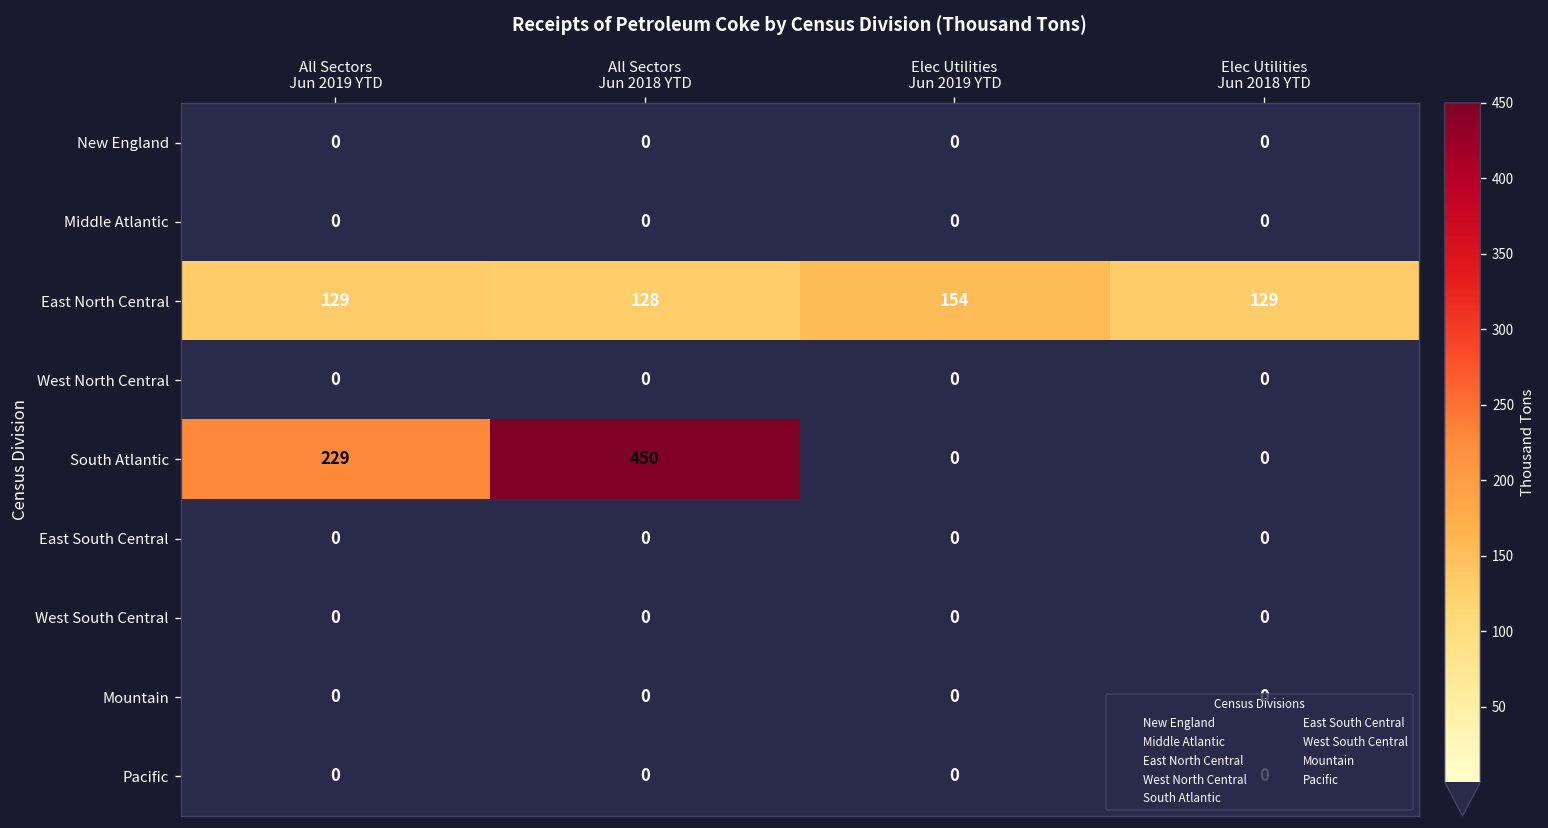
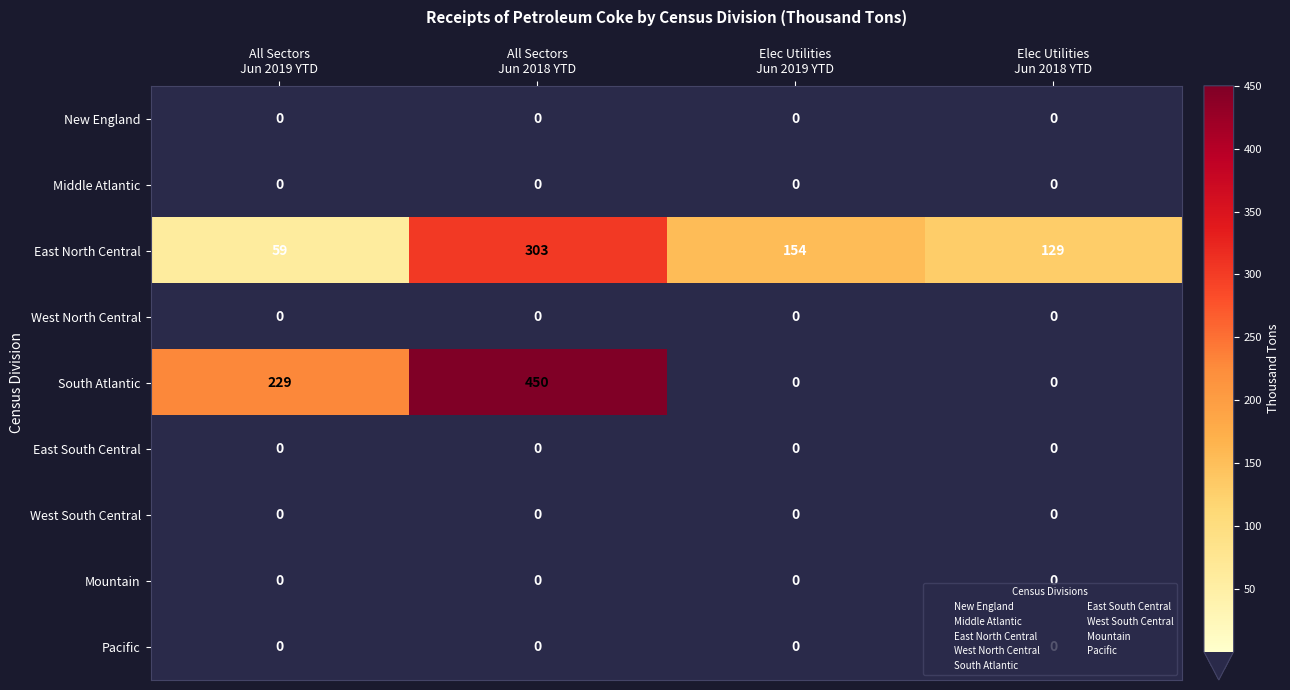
  {
    "New England": {
      "All Sectors Jun 2019 YTD": 0,
      "All Sectors Jun 2018 YTD": 0,
      "Elec Utilities Jun 2019 YTD": 0,
      "Elec Utilities Jun 2018 YTD": 0
    },
    "Middle Atlantic": {
      "All Sectors Jun 2019 YTD": 0,
      "All Sectors Jun 2018 YTD": 0,
      "Elec Utilities Jun 2019 YTD": 0,
      "Elec Utilities Jun 2018 YTD": 0
    },
    "East North Central": {
-     "All Sectors Jun 2019 YTD": 129,
-     "All Sectors Jun 2018 YTD": 128,
+     "All Sectors Jun 2019 YTD": 59,
+     "All Sectors Jun 2018 YTD": 303,
      "Elec Utilities Jun 2019 YTD": 154,
      "Elec Utilities Jun 2018 YTD": 129
    },
    "West North Central": {
      "All Sectors Jun 2019 YTD": 0,
      "All Sectors Jun 2018 YTD": 0,
      "Elec Utilities Jun 2019 YTD": 0,
      "Elec Utilities Jun 2018 YTD": 0
    },
    "South Atlantic": {
      "All Sectors Jun 2019 YTD": 229,
      "All Sectors Jun 2018 YTD": 450,
      "Elec Utilities Jun 2019 YTD": 0,
      "Elec Utilities Jun 2018 YTD": 0
    },
    "East South Central": {
      "All Sectors Jun 2019 YTD": 0,
      "All Sectors Jun 2018 YTD": 0,
      "Elec Utilities Jun 2019 YTD": 0,
      "Elec Utilities Jun 2018 YTD": 0
    },
    "West South Central": {
      "All Sectors Jun 2019 YTD": 0,
      "All Sectors Jun 2018 YTD": 0,
      "Elec Utilities Jun 2019 YTD": 0,
      "Elec Utilities Jun 2018 YTD": 0
    },
    "Mountain": {
      "All Sectors Jun 2019 YTD": 0,
      "All Sectors Jun 2018 YTD": 0,
      "Elec Utilities Jun 2019 YTD": 0
    },
    "Pacific": {
      "All Sectors Jun 2019 YTD": 0,
      "All Sectors Jun 2018 YTD": 0,
      "Elec Utilities Jun 2019 YTD": 0
    }
  }
